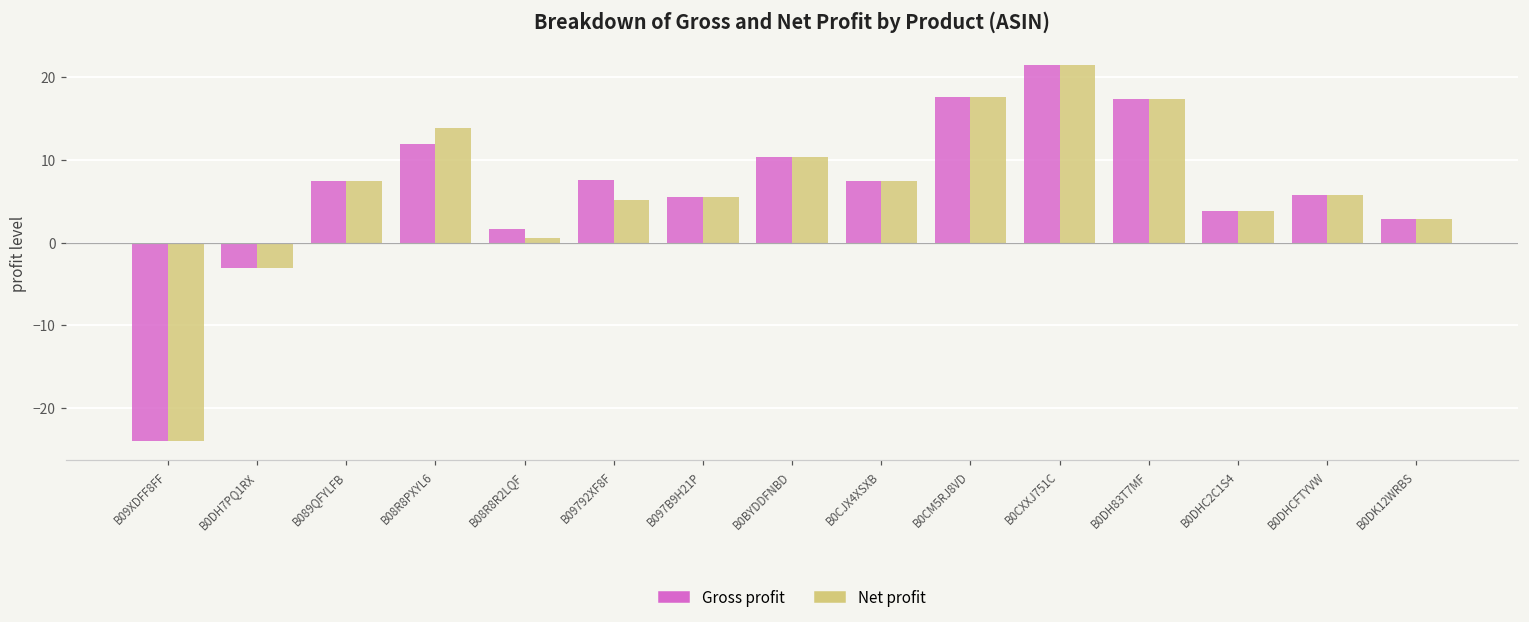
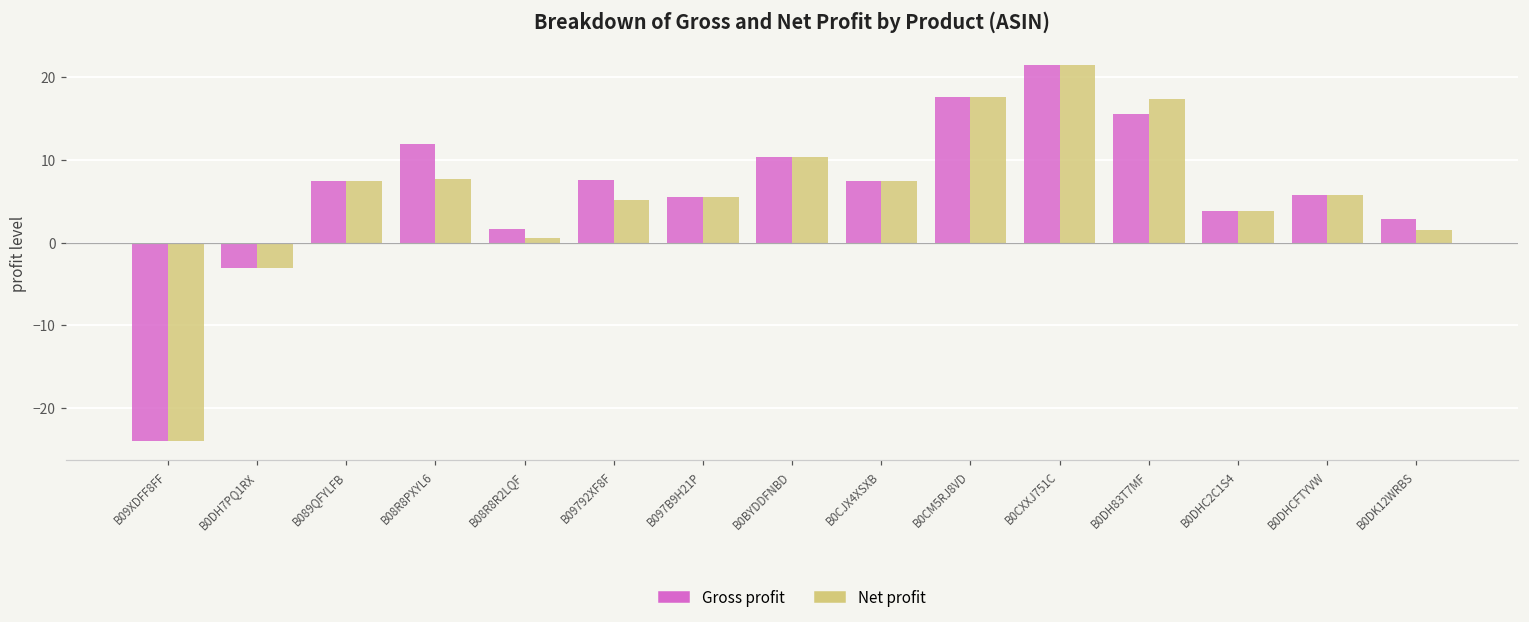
  {
    "Gross profit": {
      "B09XDFF8FF": -24,
      "B0DH7PQ1RX": -3,
      "B089QFYLFB": 7,
      "B08R8PXYL6": 12,
      "B08R8R2LQF": 2,
      "B09792XF8F": 8,
      "B097B9H21P": 6,
      "B0BYDDFNBD": 10,
      "B0CJX4XSXB": 7,
      "B0CM5RJ8VD": 18,
      "B0CXXJ751C": 21,
-     "B0DH83T7MF": 17,
+     "B0DH83T7MF": 16,
      "B0DHC2C1S4": 4,
      "B0DHCFTYVW": 6,
      "B0DK12WRBS": 3
    },
    "Net profit": {
      "B09XDFF8FF": -24,
      "B0DH7PQ1RX": -3,
      "B089QFYLFB": 7,
-     "B08R8PXYL6": 14,
+     "B08R8PXYL6": 8,
      "B08R8R2LQF": 1,
      "B09792XF8F": 5,
      "B097B9H21P": 6,
      "B0BYDDFNBD": 10,
      "B0CJX4XSXB": 7,
      "B0CM5RJ8VD": 18,
      "B0CXXJ751C": 21,
      "B0DH83T7MF": 17,
      "B0DHC2C1S4": 4,
      "B0DHCFTYVW": 6,
-     "B0DK12WRBS": 3
+     "B0DK12WRBS": 1
    }
  }
